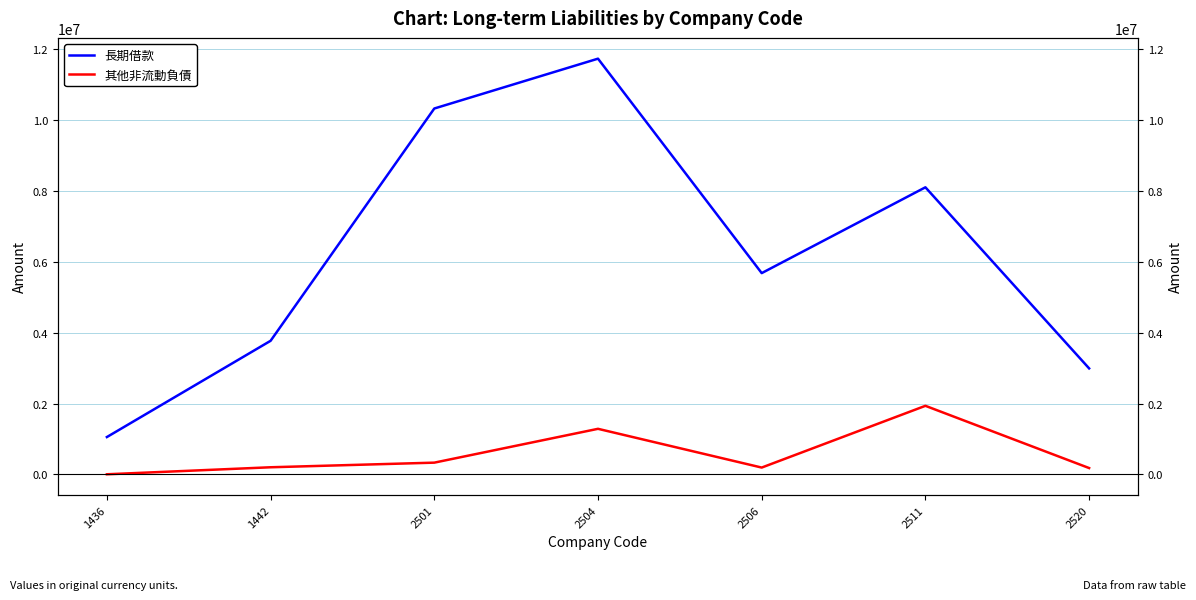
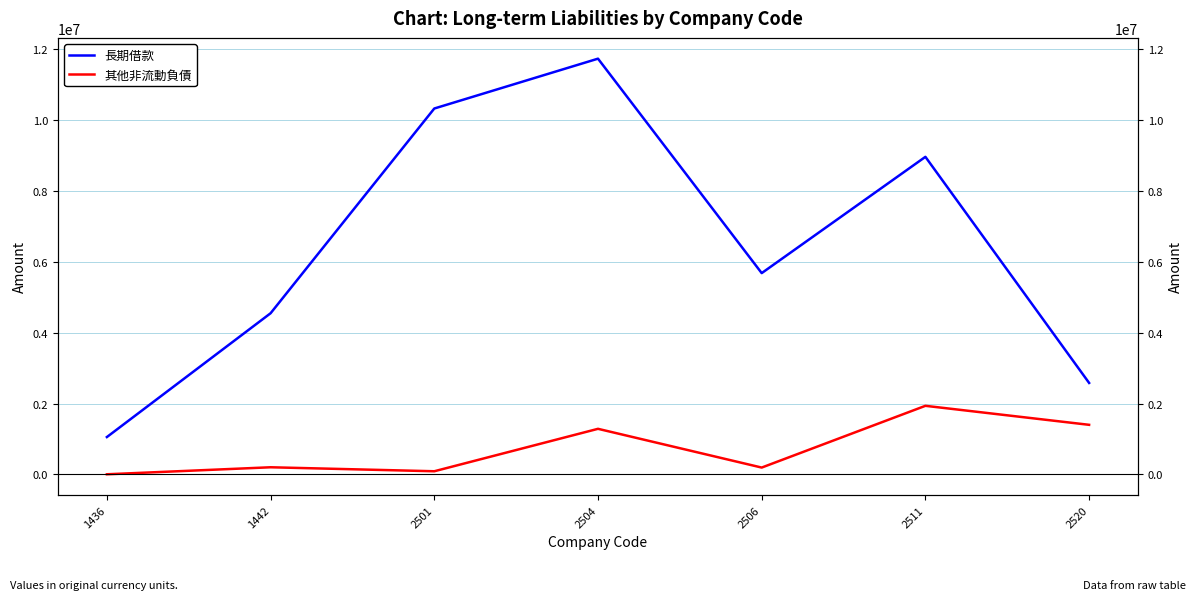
  {
    "長期借款": {
      "1436": 1100000,
-     "1442": 3800000,
+     "1442": 4500000,
      "2501": 10300000,
      "2504": 11700000,
      "2506": 5700000,
-     "2511": 8100000,
-     "2520": 3000000
+     "2511": 9000000,
+     "2520": 2600000
    },
    "其他非流動負債": {
      "1436": 0,
      "1442": 200000,
-     "2501": 300000,
+     "2501": 100000,
      "2504": 1300000,
      "2506": 200000,
      "2511": 1900000,
-     "2520": 200000
+     "2520": 1400000
    }
  }
